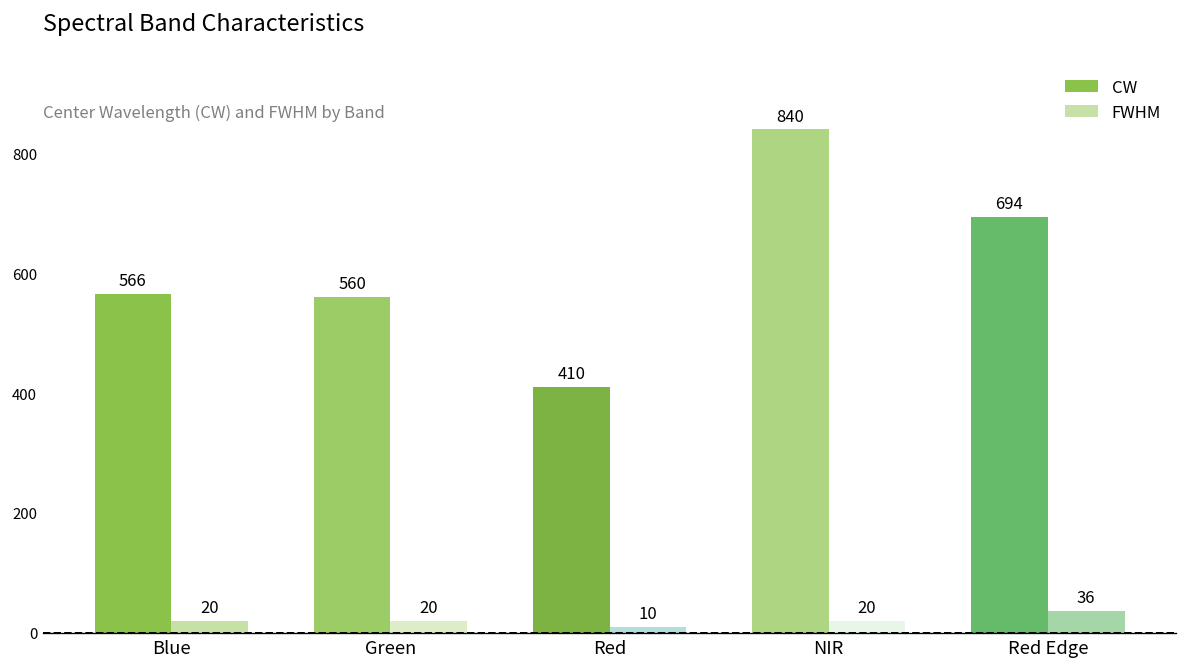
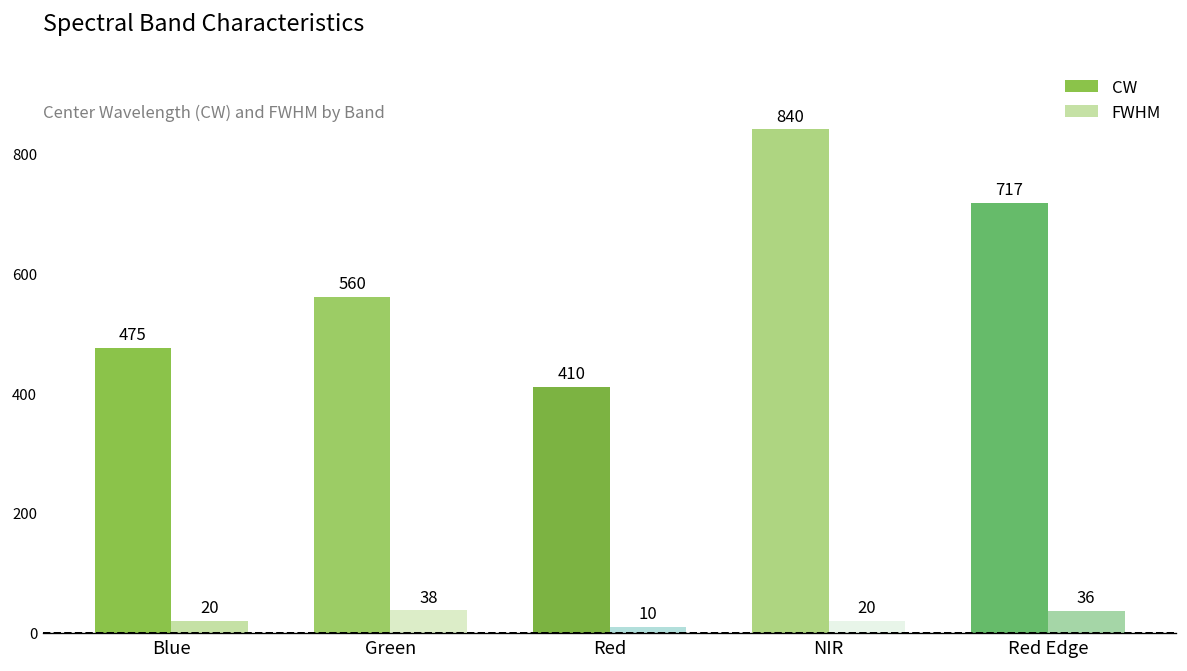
  {
    "CW": {
-     "Blue": 566,
+     "Blue": 475,
      "Green": 560,
      "Red": 410,
      "NIR": 840,
-     "Red Edge": 694
+     "Red Edge": 717
    },
    "FWHM": {
      "Blue": 20,
-     "Green": 20,
+     "Green": 38,
      "Red": 10,
      "NIR": 20,
      "Red Edge": 36
    }
  }
